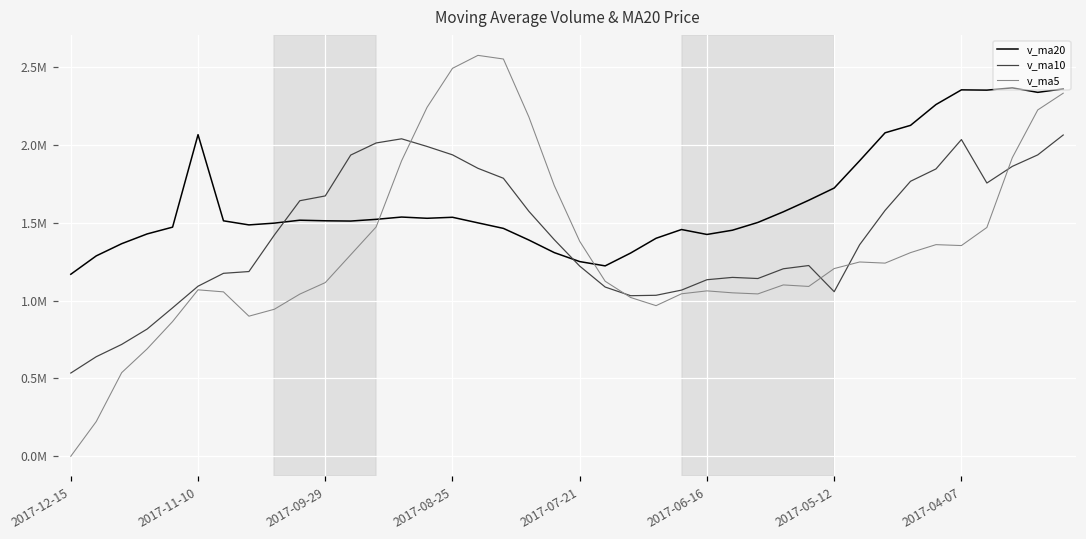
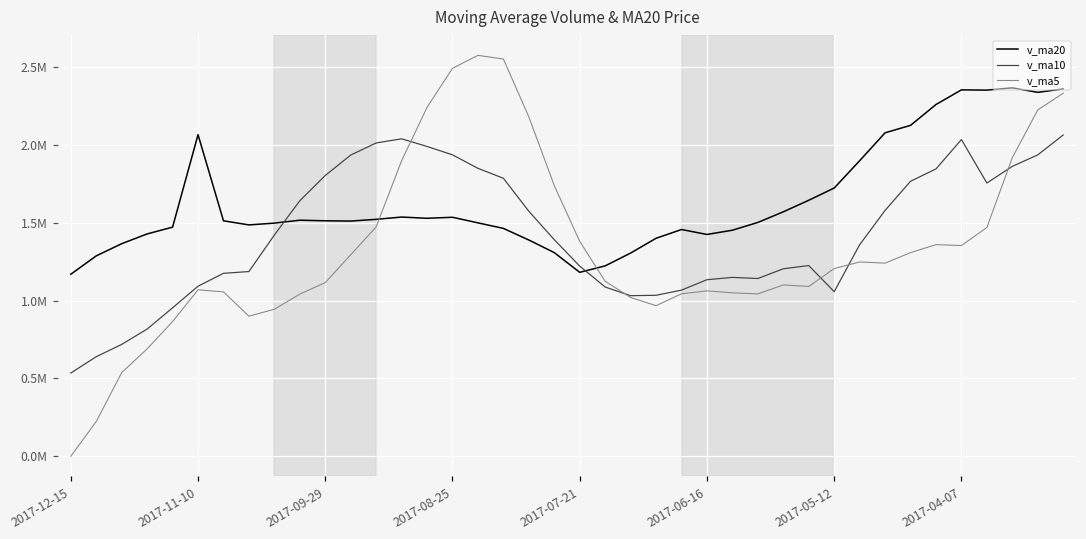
  {
    "v_ma20": {
      "2017-12-15": 1170000,
      "2017-11-10": 2070000,
      "2017-09-29": 1510000,
      "2017-08-25": 1530000,
-     "2017-07-21": 1250000,
+     "2017-07-21": 1180000,
      "2017-06-16": 1420000,
      "2017-05-12": 1720000,
      "2017-04-07": 2350000
    },
    "v_ma10": {
      "2017-12-15": 530000,
      "2017-11-10": 1090000,
-     "2017-09-29": 1670000,
+     "2017-09-29": 1800000,
      "2017-08-25": 1940000,
      "2017-07-21": 1220000,
      "2017-06-16": 1130000,
      "2017-05-12": 1060000,
      "2017-04-07": 2030000
    },
    "v_ma5": {
      "2017-12-15": 0,
      "2017-11-10": 1070000,
      "2017-09-29": 1120000,
      "2017-08-25": 2490000,
      "2017-07-21": 1380000,
      "2017-06-16": 1060000,
      "2017-05-12": 1210000,
      "2017-04-07": 1350000
    }
  }
